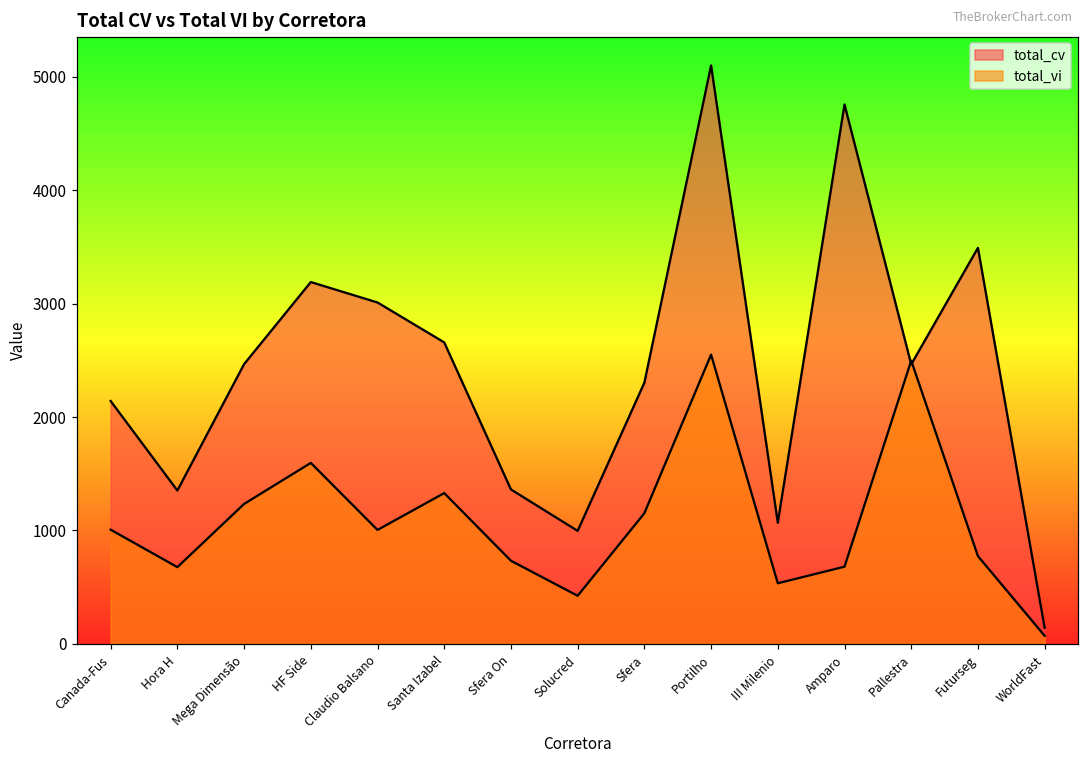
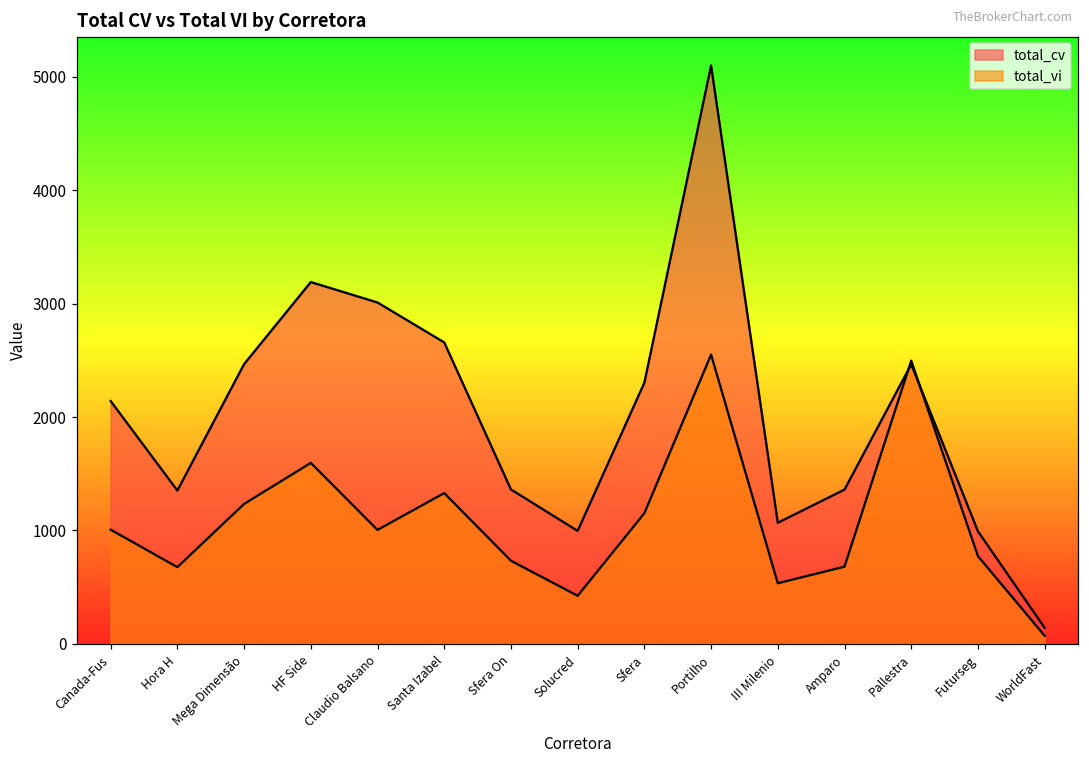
  {
    "total_cv": {
      "Canada-Fus": 2140,
      "Hora H": 1350,
      "Mega Dimensão": 2470,
      "HF Side": 3190,
      "Claudio Balsano": 3010,
      "Santa Izabel": 2660,
      "Sfera On": 1360,
      "Solucred": 1000,
      "Sfera": 2300,
      "Portilho": 5100,
      "III Milenio": 1070,
-     "Amparo": 4760,
+     "Amparo": 1360,
      "Pallestra": 2460,
-     "Futurseg": 3490,
+     "Futurseg": 990,
      "WorldFast": 140
    },
    "total_vi": {
      "Canada-Fus": 1010,
      "Hora H": 680,
      "Mega Dimensão": 1230,
      "HF Side": 1600,
      "Claudio Balsano": 1000,
      "Santa Izabel": 1330,
      "Sfera On": 730,
      "Solucred": 420,
      "Sfera": 1150,
      "Portilho": 2550,
      "III Milenio": 530,
      "Amparo": 680,
      "Pallestra": 2500,
      "Futurseg": 770,
      "WorldFast": 70
    }
  }
